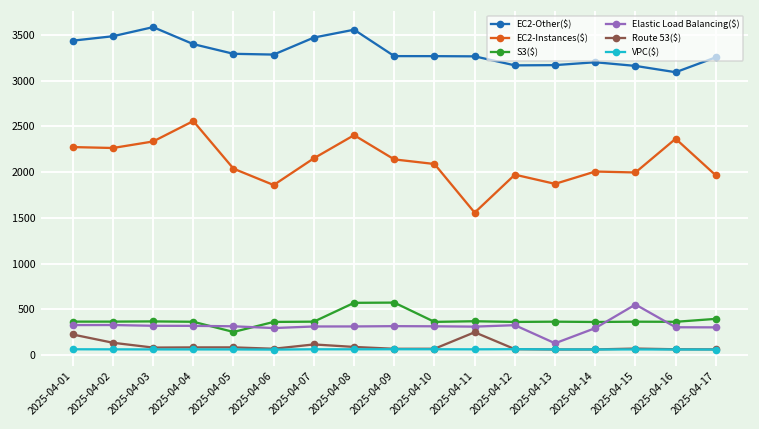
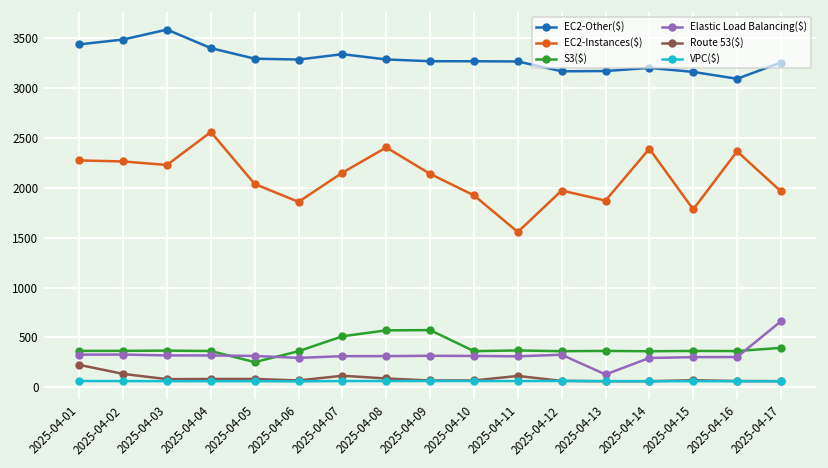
  {
    "EC2-Other($)": {
      "2025-04-01": 3400,
      "2025-04-02": 3500,
      "2025-04-03": 3600,
      "2025-04-04": 3400,
      "2025-04-05": 3300,
      "2025-04-06": 3300,
-     "2025-04-07": 3500,
-     "2025-04-08": 3600,
+     "2025-04-07": 3300,
+     "2025-04-08": 3300,
      "2025-04-09": 3300,
      "2025-04-10": 3300,
      "2025-04-11": 3300,
      "2025-04-12": 3200,
      "2025-04-13": 3200,
      "2025-04-15": 3200,
      "2025-04-16": 3100
    },
    "EC2-Instances($)": {
      "2025-04-01": 2300,
      "2025-04-02": 2300,
-     "2025-04-03": 2300,
+     "2025-04-03": 2200,
      "2025-04-04": 2600,
      "2025-04-05": 2000,
      "2025-04-06": 1900,
      "2025-04-07": 2200,
      "2025-04-08": 2400,
      "2025-04-09": 2100,
-     "2025-04-10": 2100,
+     "2025-04-10": 1900,
      "2025-04-11": 1600,
      "2025-04-12": 2000,
      "2025-04-13": 1900,
-     "2025-04-14": 2000,
-     "2025-04-15": 2000,
+     "2025-04-14": 2400,
+     "2025-04-15": 1800,
      "2025-04-16": 2400,
      "2025-04-17": 2000
    },
    "S3($)": {
      "2025-04-01": 400,
      "2025-04-02": 400,
      "2025-04-03": 400,
      "2025-04-04": 400,
      "2025-04-05": 300,
      "2025-04-06": 400,
-     "2025-04-07": 400,
+     "2025-04-07": 500,
      "2025-04-08": 600,
      "2025-04-09": 600,
      "2025-04-10": 400,
      "2025-04-11": 400,
      "2025-04-12": 400,
      "2025-04-13": 400,
      "2025-04-14": 400,
      "2025-04-15": 400,
      "2025-04-16": 400,
      "2025-04-17": 400
    },
    "Elastic Load Balancing($)": {
      "2025-04-01": 300,
      "2025-04-02": 300,
      "2025-04-03": 300,
      "2025-04-04": 300,
      "2025-04-05": 300,
      "2025-04-06": 300,
      "2025-04-07": 300,
      "2025-04-08": 300,
      "2025-04-09": 300,
      "2025-04-10": 300,
      "2025-04-11": 300,
      "2025-04-12": 300,
      "2025-04-13": 100,
      "2025-04-14": 300,
-     "2025-04-15": 600,
+     "2025-04-15": 300,
      "2025-04-16": 300,
-     "2025-04-17": 300
+     "2025-04-17": 700
    },
    "Route 53($)": {
      "2025-04-01": 200,
      "2025-04-02": 100,
      "2025-04-07": 100,
-     "2025-04-11": 200
+     "2025-04-11": 100
    },
    "VPC($)": {
      "2025-04-01": 100,
      "2025-04-02": 100,
      "2025-04-07": 100,
      "2025-04-11": 100
    }
  }
